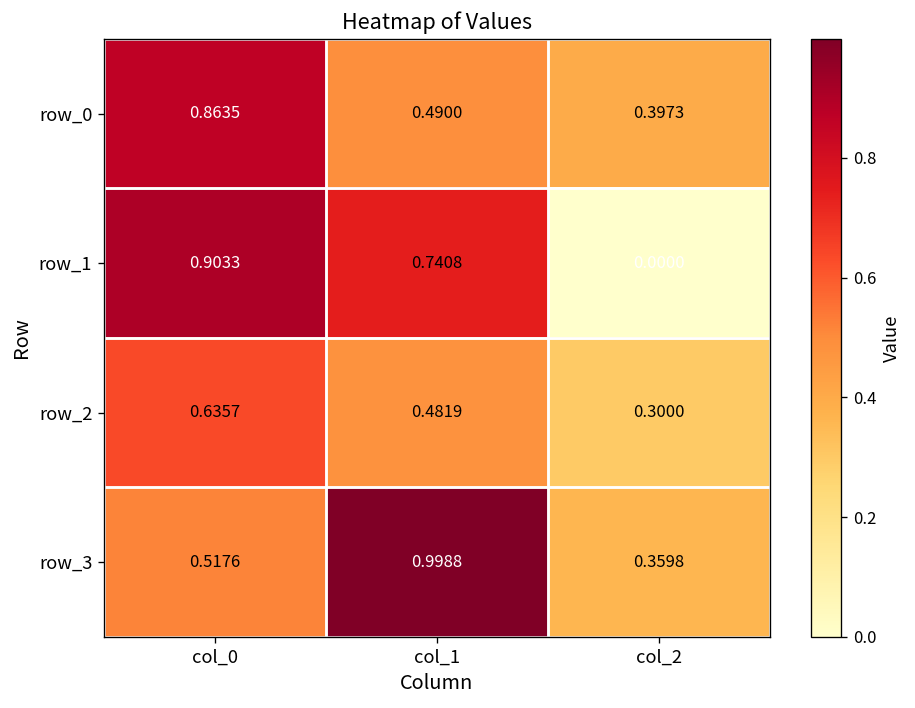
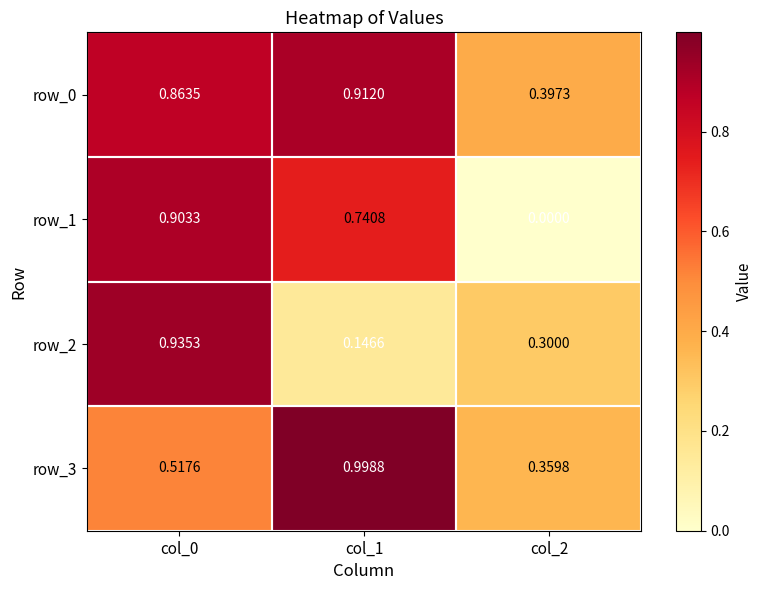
  {
    "row_0": {
      "col_0": 0.8635,
-     "col_1": 0.4900,
+     "col_1": 0.9120,
      "col_2": 0.3973
    },
    "row_1": {
      "col_0": 0.9033,
      "col_1": 0.7408,
      "col_2": 0.0000
    },
    "row_2": {
-     "col_0": 0.6357,
-     "col_1": 0.4819,
+     "col_0": 0.9353,
+     "col_1": 0.1466,
      "col_2": 0.3000
    },
    "row_3": {
      "col_0": 0.5176,
      "col_1": 0.9988,
      "col_2": 0.3598
    }
  }
